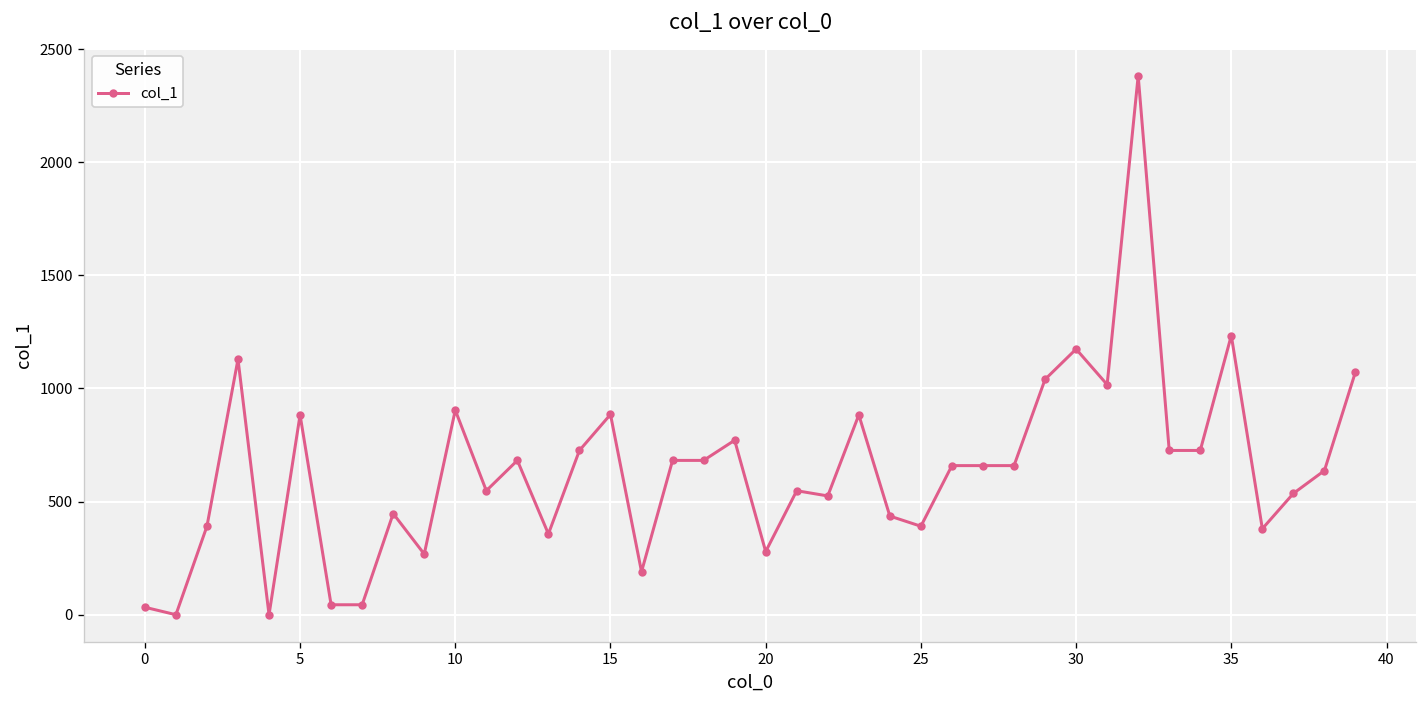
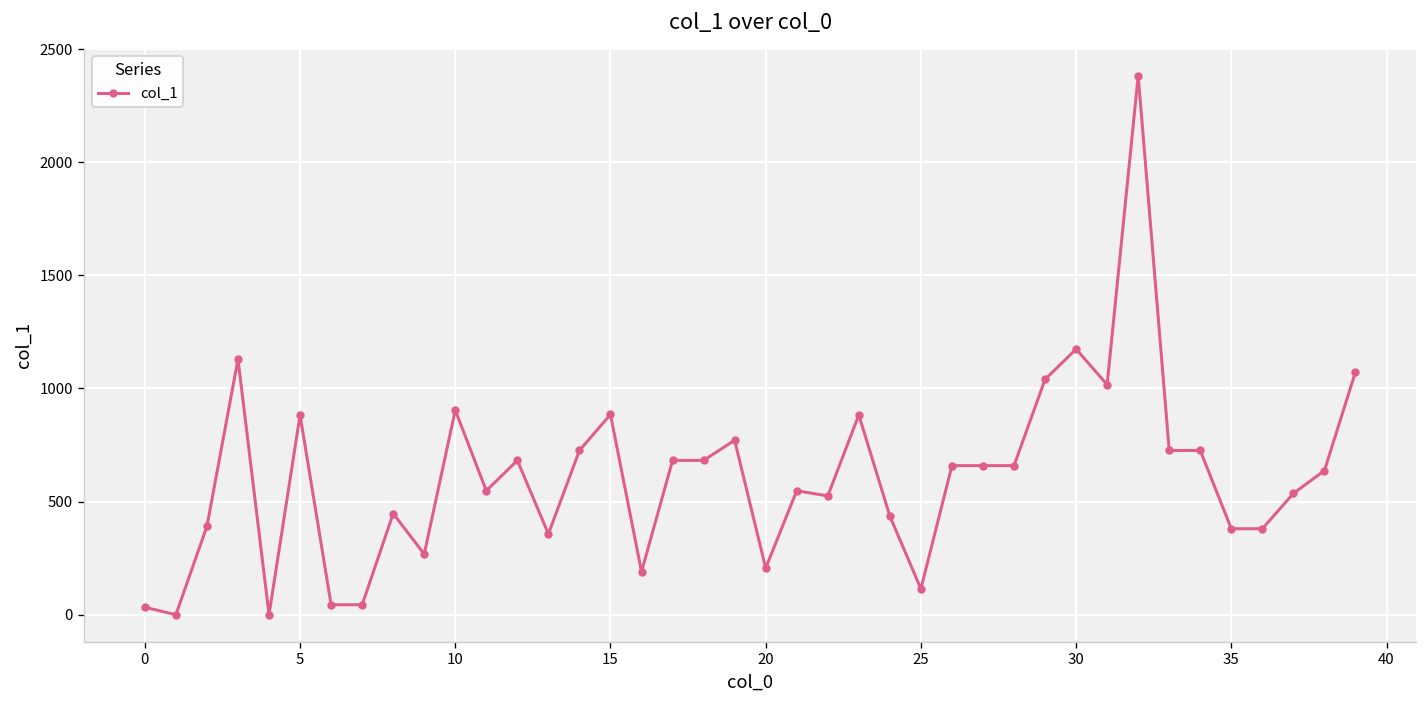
  {
    "0": 30,
    "5": 880,
    "10": 900,
    "15": 890,
-   "20": 280,
-   "25": 390,
+   "20": 210,
+   "25": 110,
    "30": 1170,
-   "35": 1230
+   "35": 380
  }
